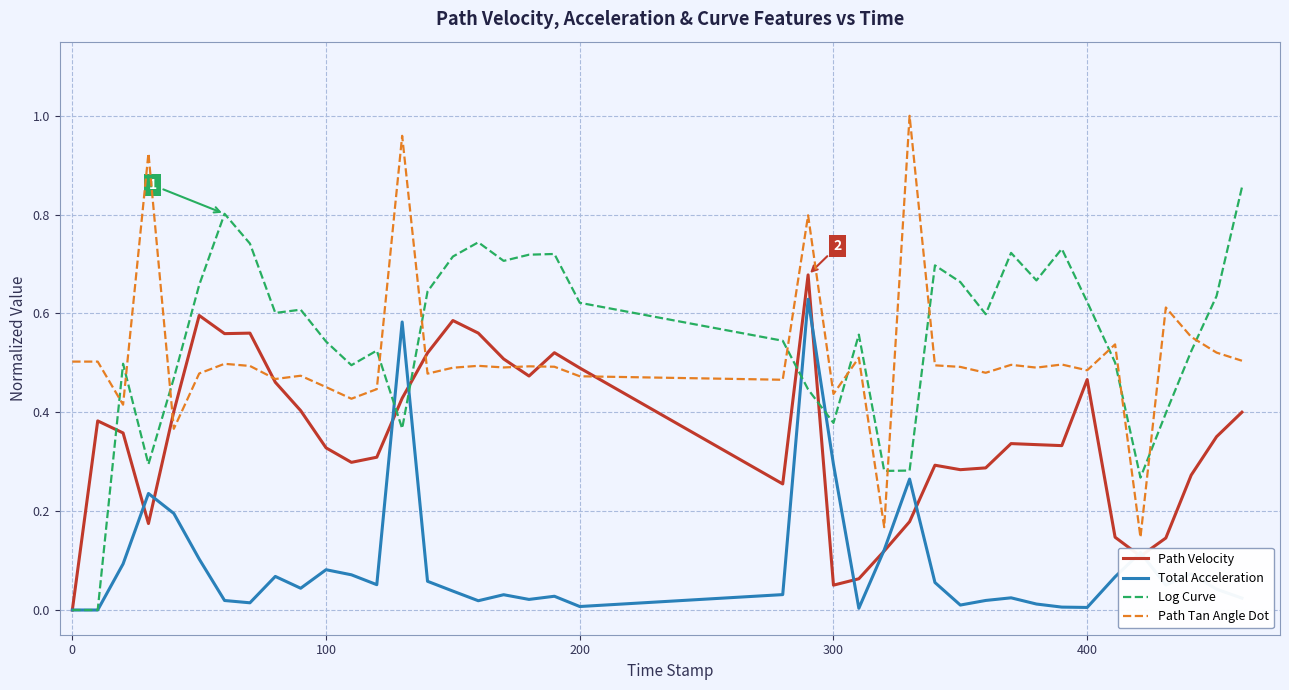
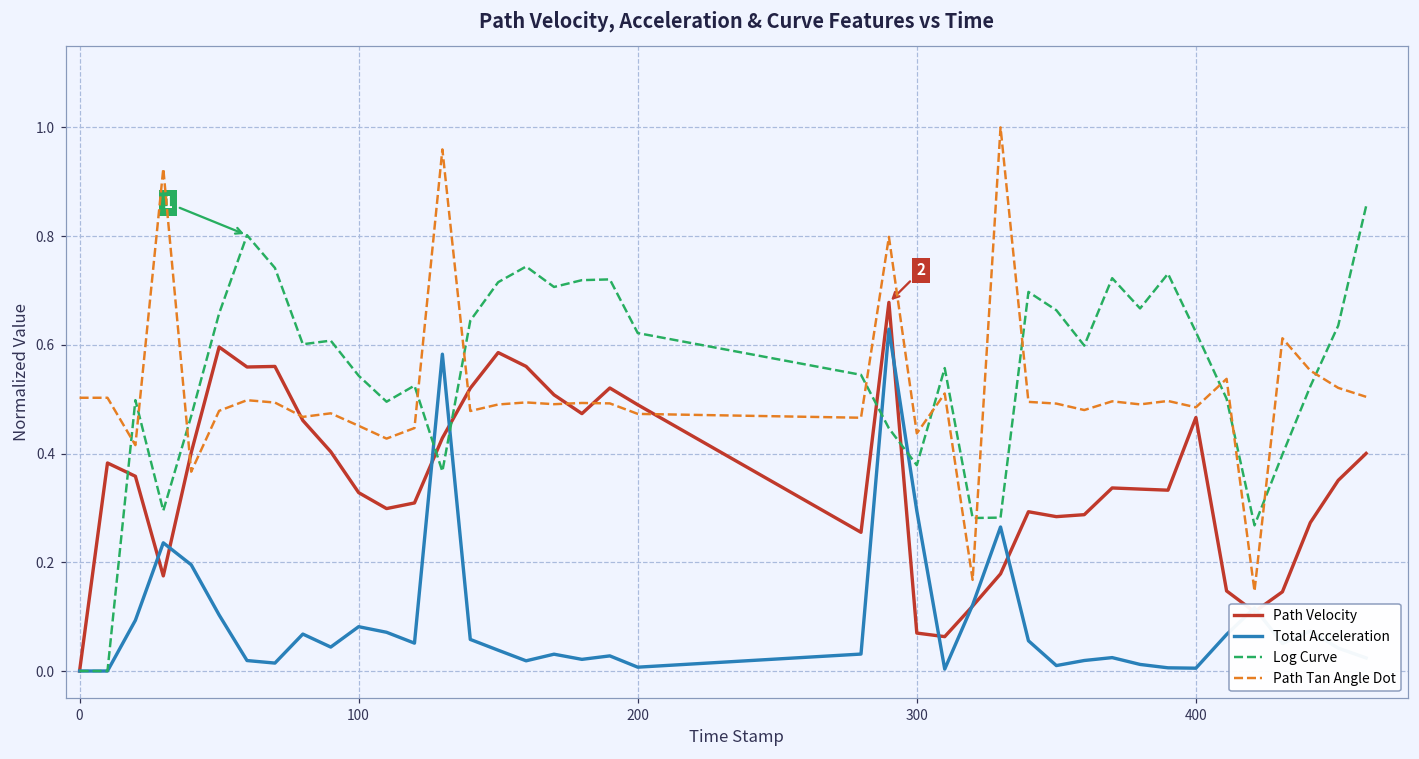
  {
    "Path Velocity": {
      "100": 0.33,
      "200": 0.49,
-     "300": 0.05,
+     "300": 0.07,
      "400": 0.47
    },
    "Total Acceleration": {
      "100": 0.08,
      "200": 0.01,
      "300": 0.29,
      "400": 0.01
    },
    "Log Curve": {
      "100": 0.54,
      "200": 0.62,
      "300": 0.38,
      "400": 0.62
    },
    "Path Tan Angle Dot": {
      "0": 0.50,
      "100": 0.45,
      "200": 0.47,
      "300": 0.44,
      "400": 0.49
    }
  }
